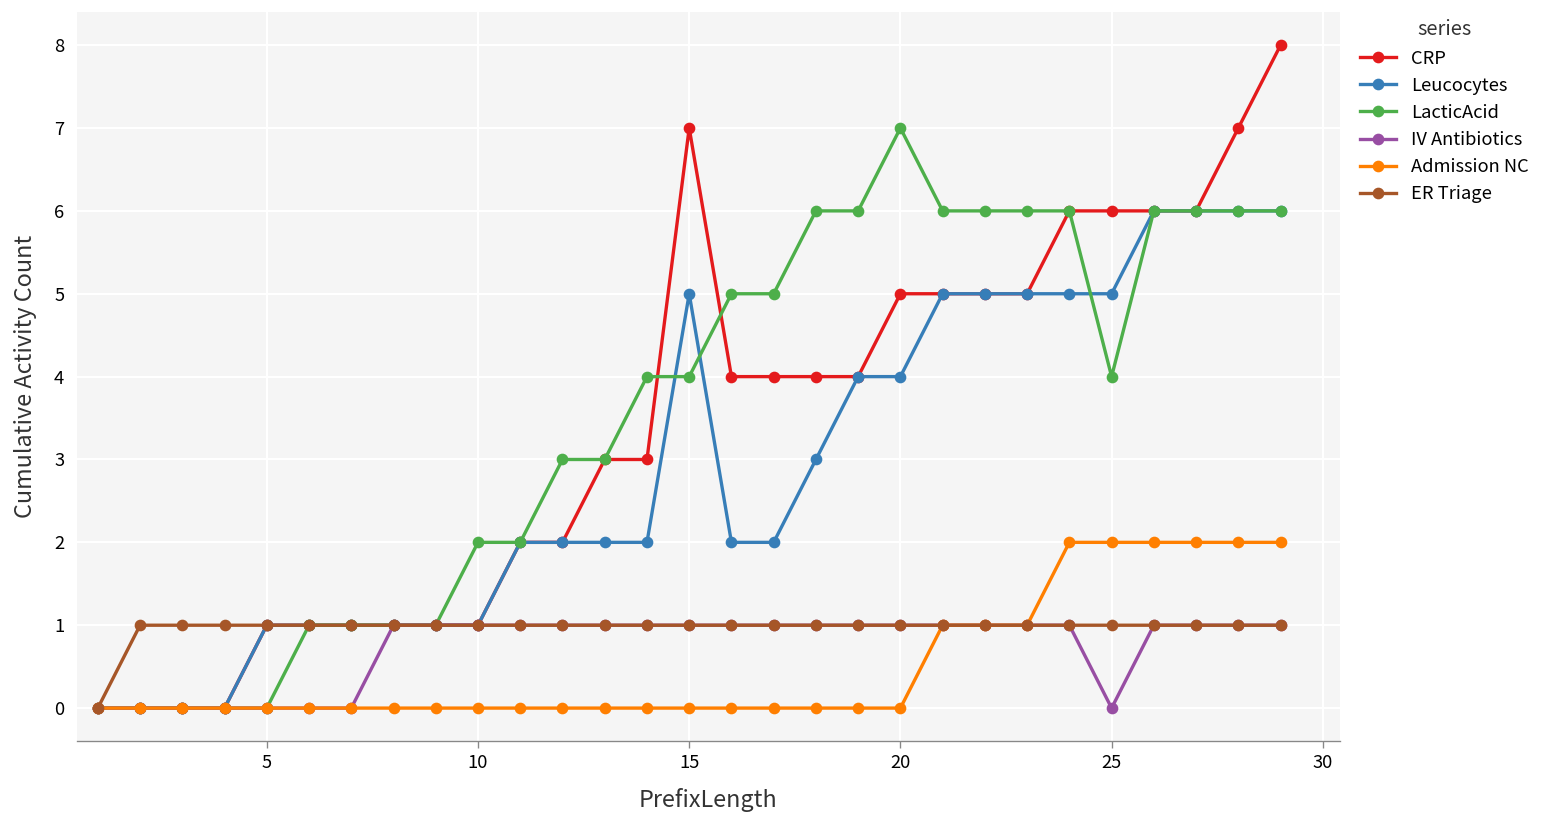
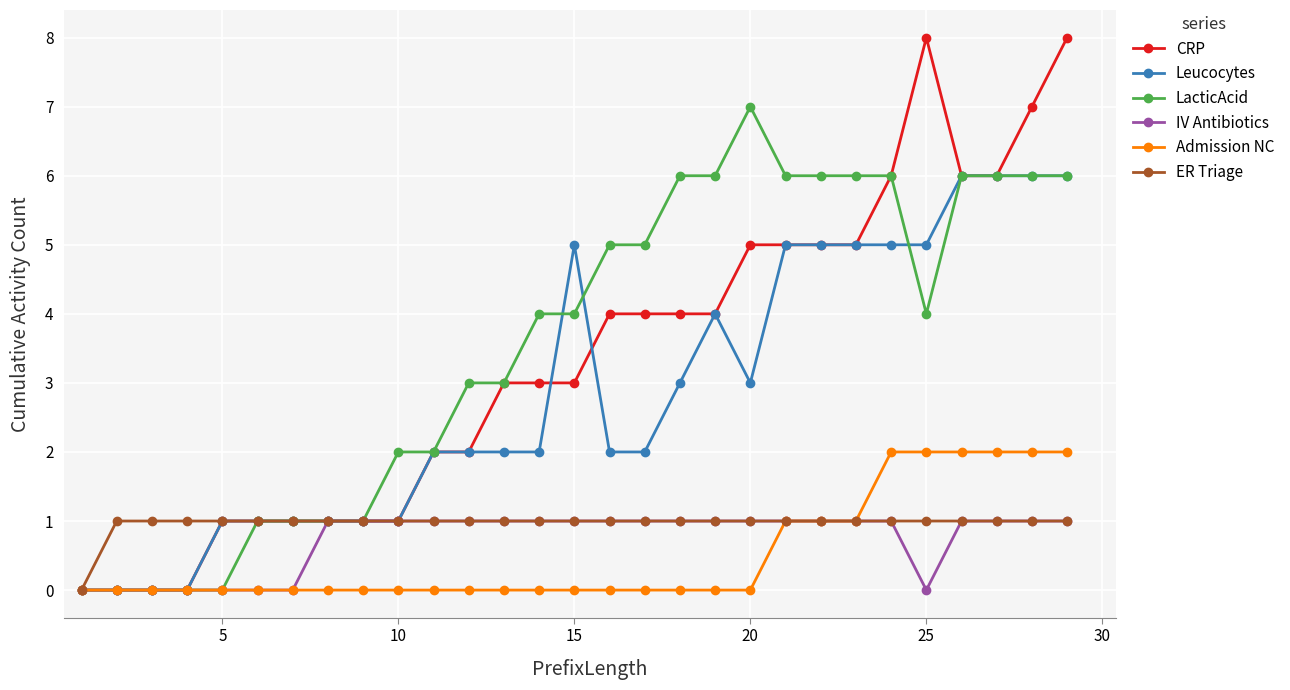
  {
    "CRP": {
-     "15": 7,
+     "15": 3,
      "20": 5,
-     "25": 6
+     "25": 8
    },
    "Leucocytes": {
      "15": 5,
-     "20": 4,
+     "20": 3,
      "25": 5
    },
    "LacticAcid": {
      "10": 2,
      "15": 4,
      "20": 7,
      "25": 4
    },
    "IV Antibiotics": {
      "25": 0
    },
    "Admission NC": {
      "10": 0,
      "15": 0,
      "20": 0,
      "25": 2
    },
    "ER Triage": {
      "25": 1
    }
  }
